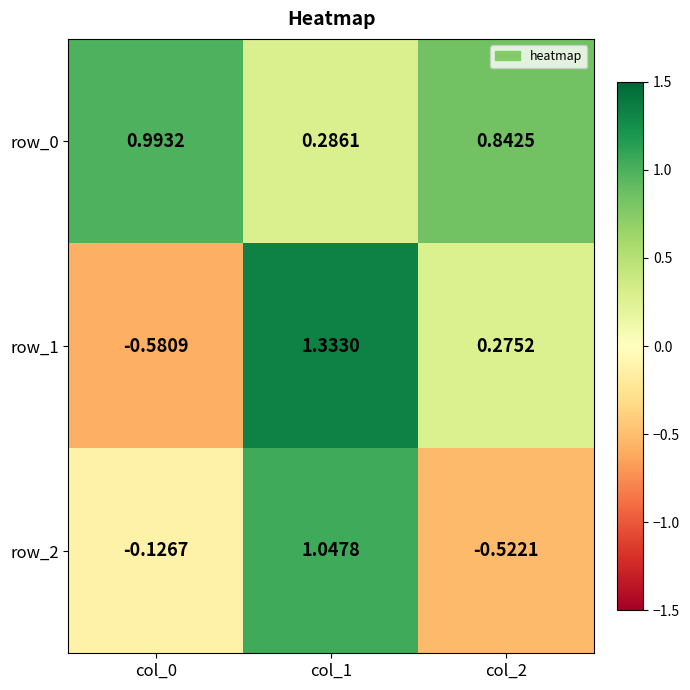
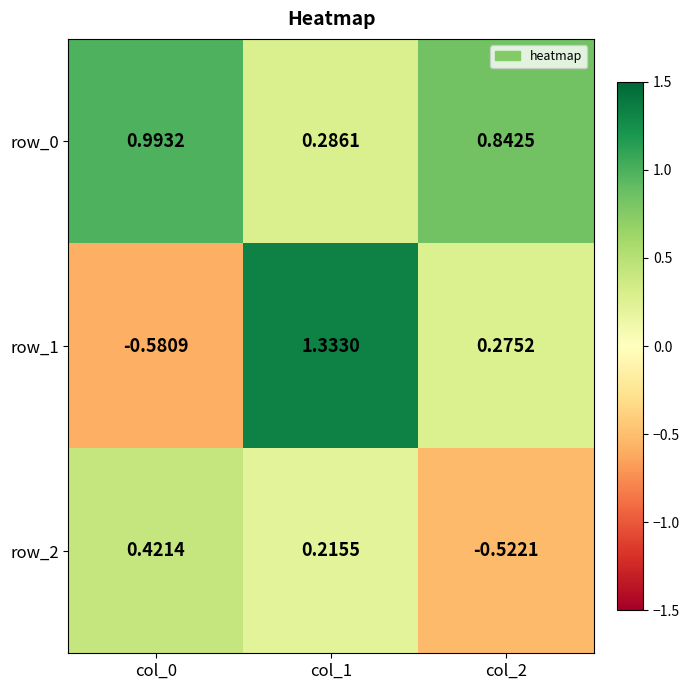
  {
    "row_0": {
      "col_0": 0.9932,
      "col_1": 0.2861,
      "col_2": 0.8425
    },
    "row_1": {
      "col_0": -0.5809,
      "col_1": 1.3330,
      "col_2": 0.2752
    },
    "row_2": {
-     "col_0": -0.1267,
-     "col_1": 1.0478,
+     "col_0": 0.4214,
+     "col_1": 0.2155,
      "col_2": -0.5221
    }
  }
